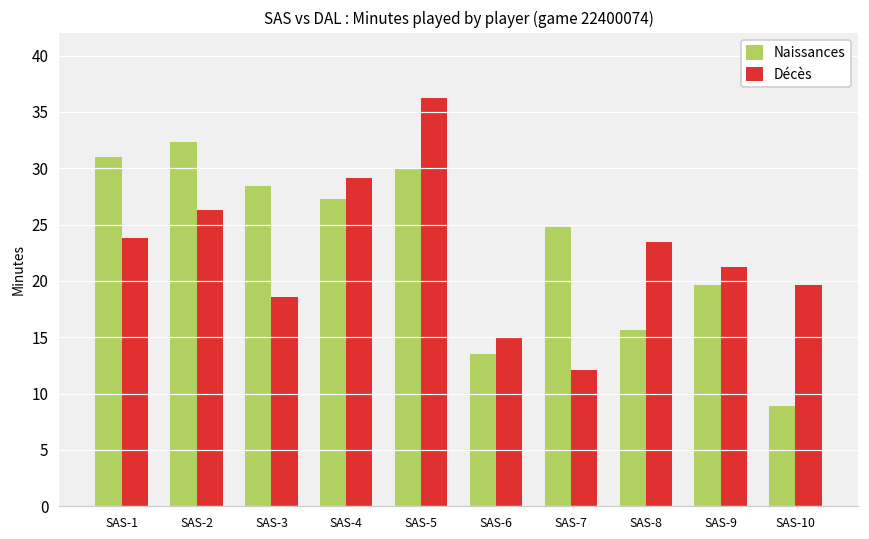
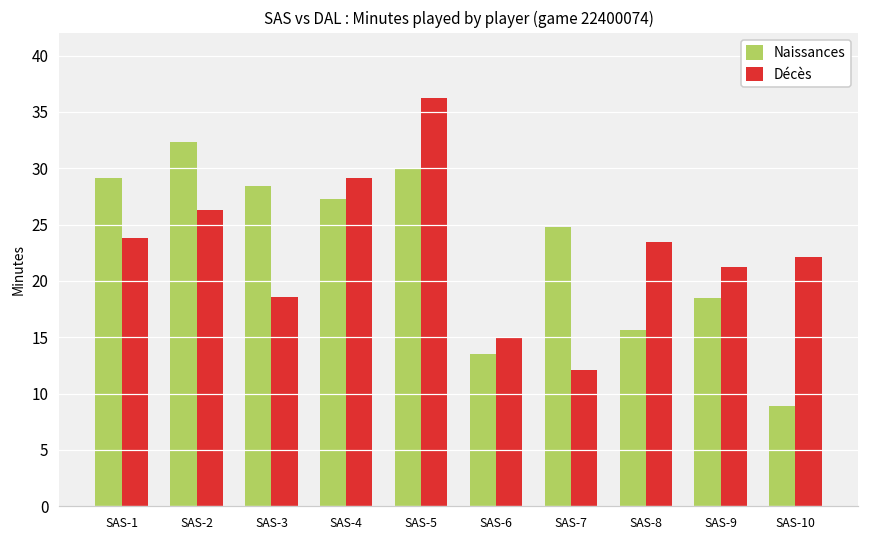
  {
    "Naissances": {
-     "SAS-1": 31.0,
+     "SAS-1": 29.2,
      "SAS-2": 32.4,
      "SAS-3": 28.5,
      "SAS-4": 27.3,
      "SAS-5": 30.0,
      "SAS-6": 13.6,
      "SAS-7": 24.8,
      "SAS-8": 15.6,
-     "SAS-9": 19.6,
+     "SAS-9": 18.5,
      "SAS-10": 8.9
    },
    "Décès": {
      "SAS-1": 23.8,
      "SAS-2": 26.3,
      "SAS-3": 18.5,
      "SAS-4": 29.1,
      "SAS-5": 36.3,
      "SAS-6": 15.0,
      "SAS-7": 12.1,
      "SAS-8": 23.5,
      "SAS-9": 21.2,
-     "SAS-10": 19.7
+     "SAS-10": 22.1
    }
  }
